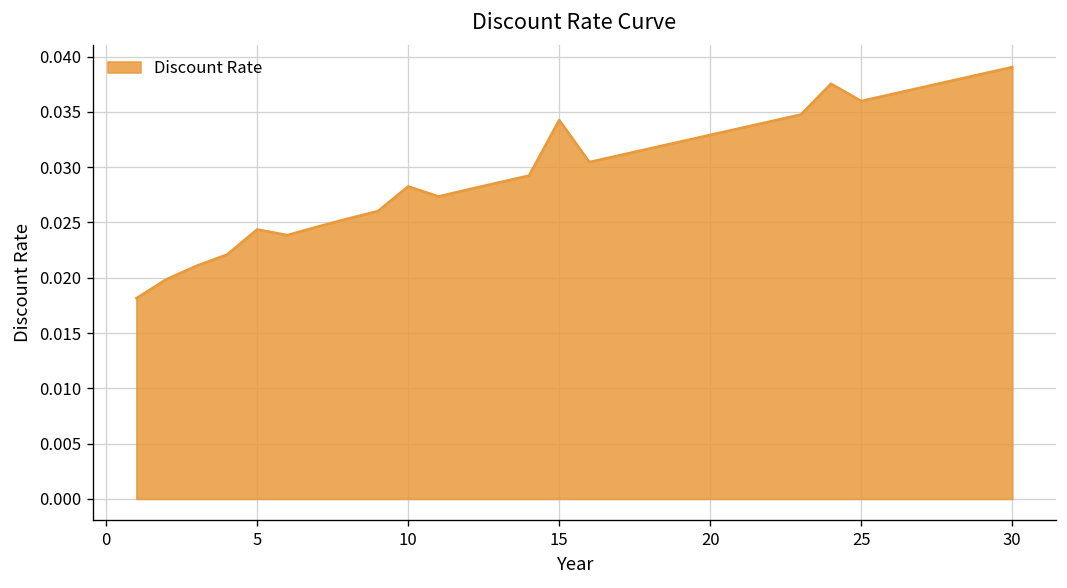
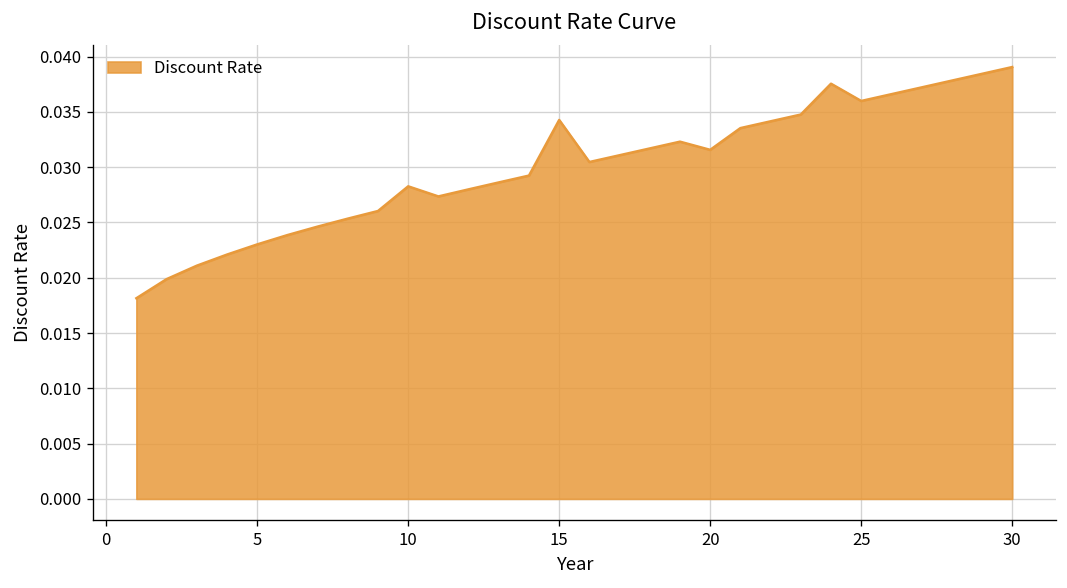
  {
-   "5": 0.024,
+   "5": 0.023,
    "10": 0.028,
    "15": 0.034,
-   "20": 0.033,
+   "20": 0.032,
    "25": 0.036,
    "30": 0.039
  }
